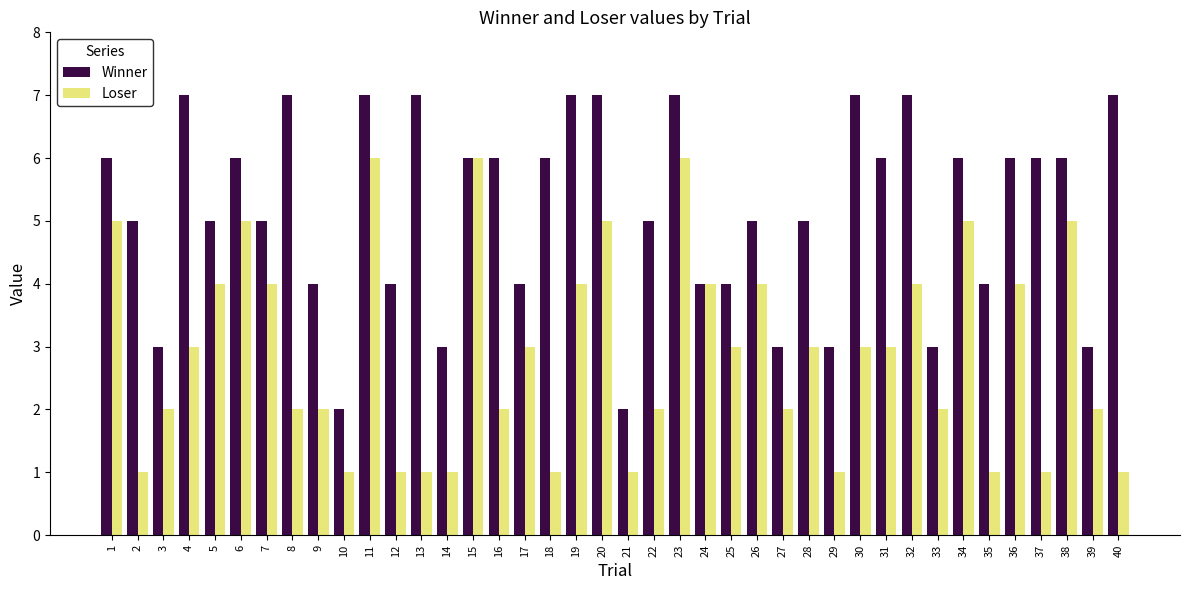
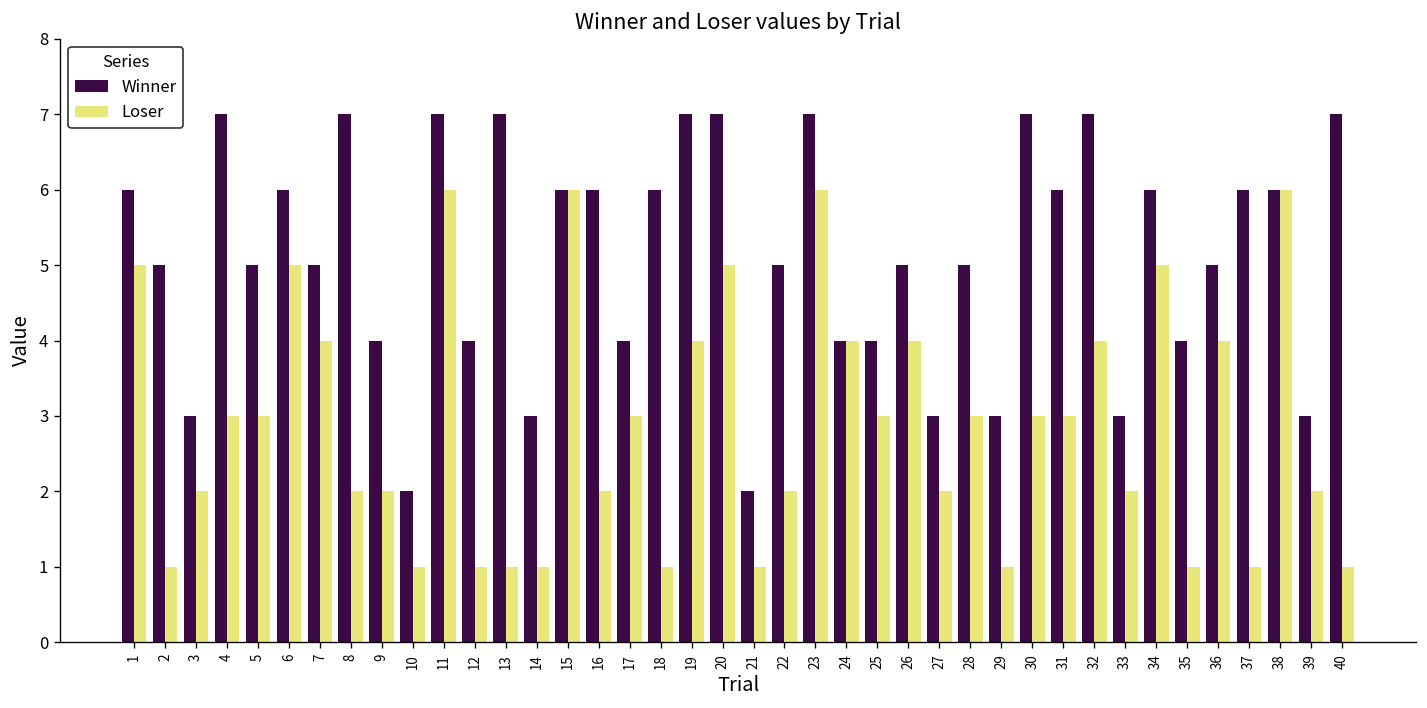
  {
    "Winner": {
      "1": 6,
      "2": 5,
      "3": 3,
      "4": 7,
      "5": 5,
      "6": 6,
      "7": 5,
      "8": 7,
      "9": 4,
      "10": 2,
      "11": 7,
      "12": 4,
      "13": 7,
      "14": 3,
      "15": 6,
      "16": 6,
      "17": 4,
      "18": 6,
      "19": 7,
      "20": 7,
      "21": 2,
      "22": 5,
      "23": 7,
      "24": 4,
      "25": 4,
      "26": 5,
      "27": 3,
      "28": 5,
      "29": 3,
      "30": 7,
      "31": 6,
      "32": 7,
      "33": 3,
      "34": 6,
      "35": 4,
-     "36": 6,
+     "36": 5,
      "37": 6,
      "38": 6,
      "39": 3,
      "40": 7
    },
    "Loser": {
      "1": 5,
      "2": 1,
      "3": 2,
      "4": 3,
-     "5": 4,
+     "5": 3,
      "6": 5,
      "7": 4,
      "8": 2,
      "9": 2,
      "10": 1,
      "11": 6,
      "12": 1,
      "13": 1,
      "14": 1,
      "15": 6,
      "16": 2,
      "17": 3,
      "18": 1,
      "19": 4,
      "20": 5,
      "21": 1,
      "22": 2,
      "23": 6,
      "24": 4,
      "25": 3,
      "26": 4,
      "27": 2,
      "28": 3,
      "29": 1,
      "30": 3,
      "31": 3,
      "32": 4,
      "33": 2,
      "34": 5,
      "35": 1,
      "36": 4,
      "37": 1,
-     "38": 5,
+     "38": 6,
      "39": 2,
      "40": 1
    }
  }
